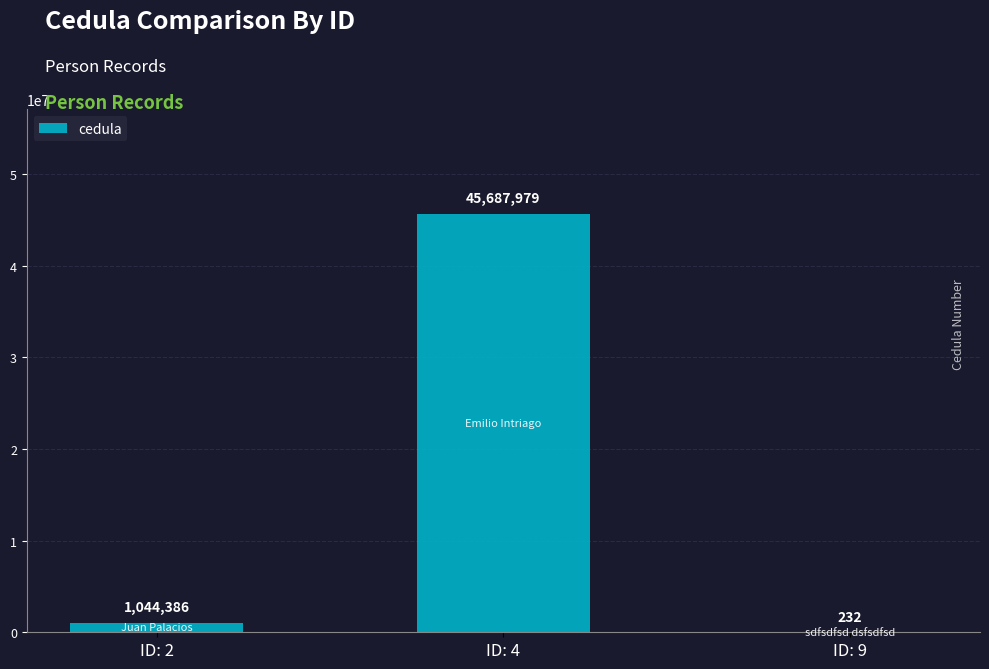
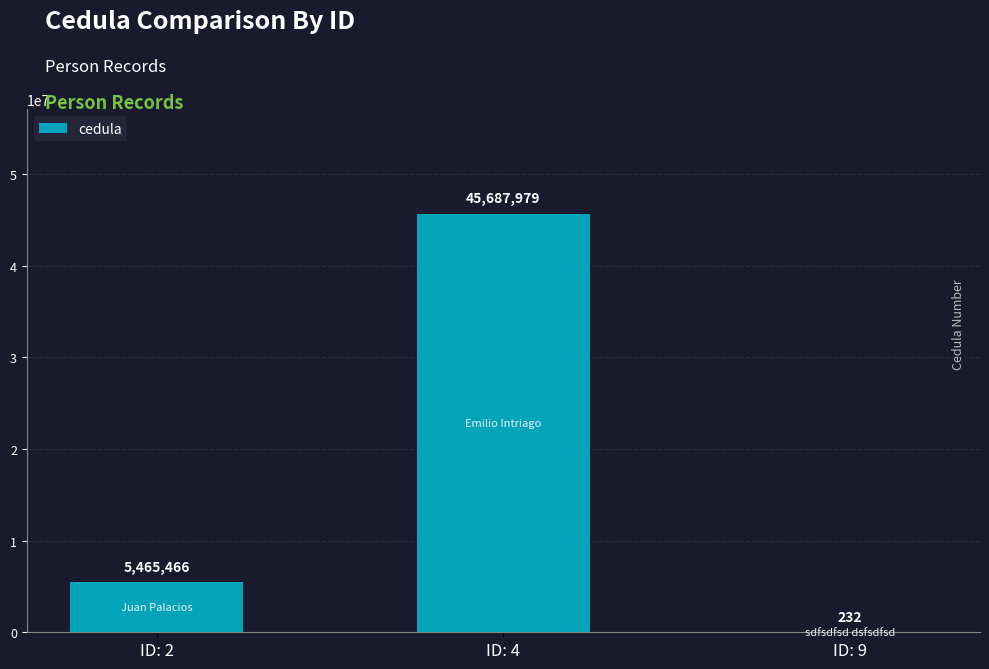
  {
-   "ID: 2": "1,044,386",
+   "ID: 2": "5,465,466",
    "ID: 4": "45,687,979",
    "ID: 9": "232"
  }
